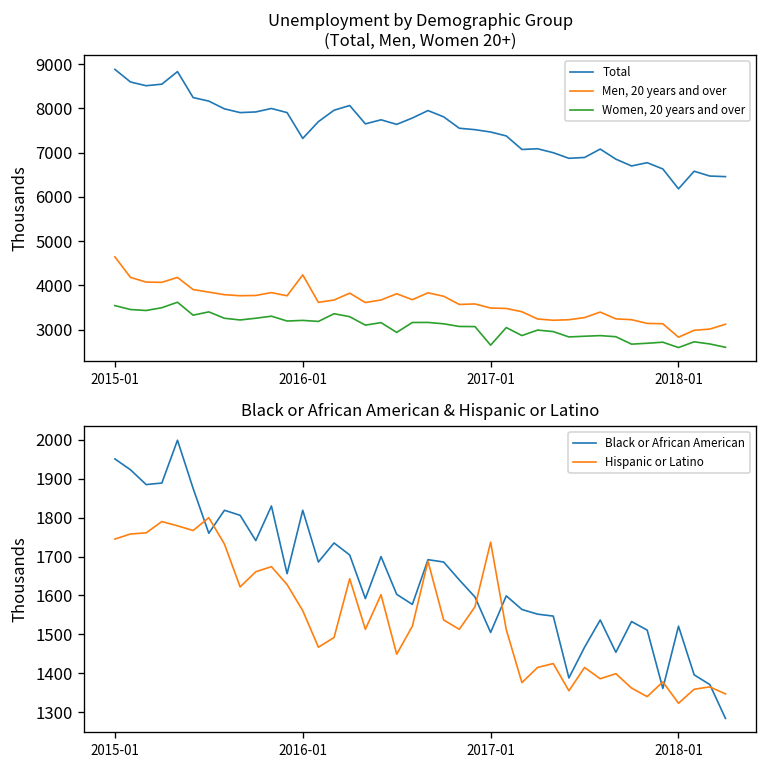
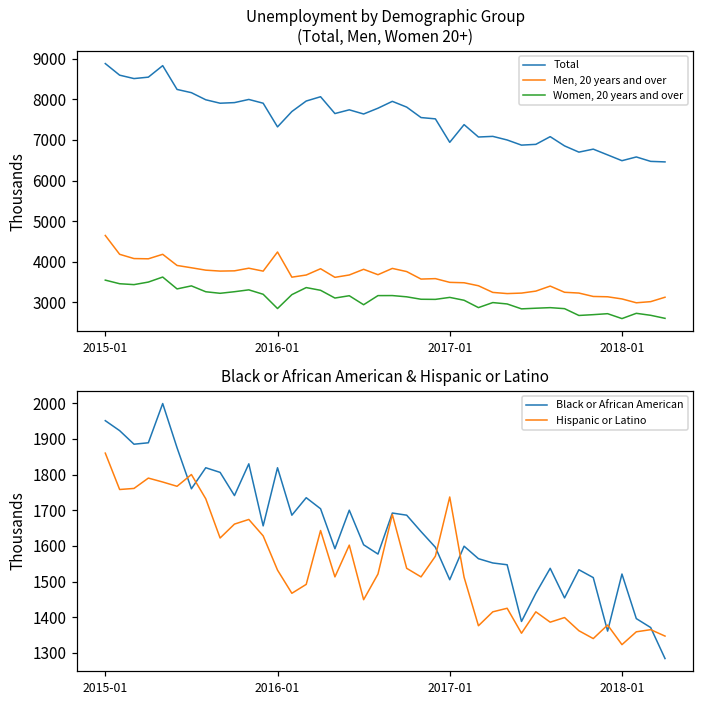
  {
    "Unemployment by Demographic Group (Total, Men, Women 20+)": {
      "Total": {
        "2015-01": 8900,
        "2016-01": 7300,
-       "2017-01": 7500,
-       "2018-01": 6200
+       "2017-01": 6900,
+       "2018-01": 6500
      },
      "Men, 20 years and over": {
        "2015-01": 4600,
        "2016-01": 4200,
        "2017-01": 3500,
-       "2018-01": 2800
+       "2018-01": 3100
      },
      "Women, 20 years and over": {
        "2015-01": 3500,
-       "2016-01": 3200,
-       "2017-01": 2600,
+       "2016-01": 2800,
+       "2017-01": 3100,
        "2018-01": 2600
      }
    },
    "Black or African American & Hispanic or Latino": {
      "Black or African American": {
        "2015-01": 1950,
        "2016-01": 1820,
        "2017-01": 1510,
        "2018-01": 1520
      },
      "Hispanic or Latino": {
-       "2015-01": 1750,
-       "2016-01": 1560,
+       "2015-01": 1860,
+       "2016-01": 1530,
        "2017-01": 1740,
        "2018-01": 1320
      }
    }
  }
